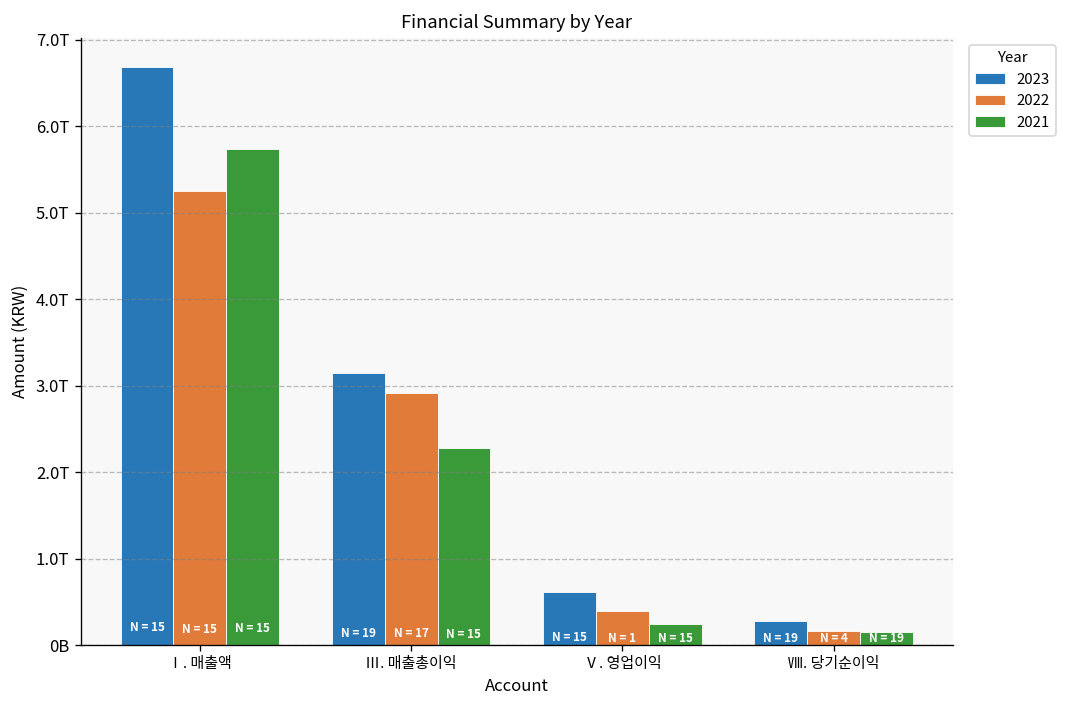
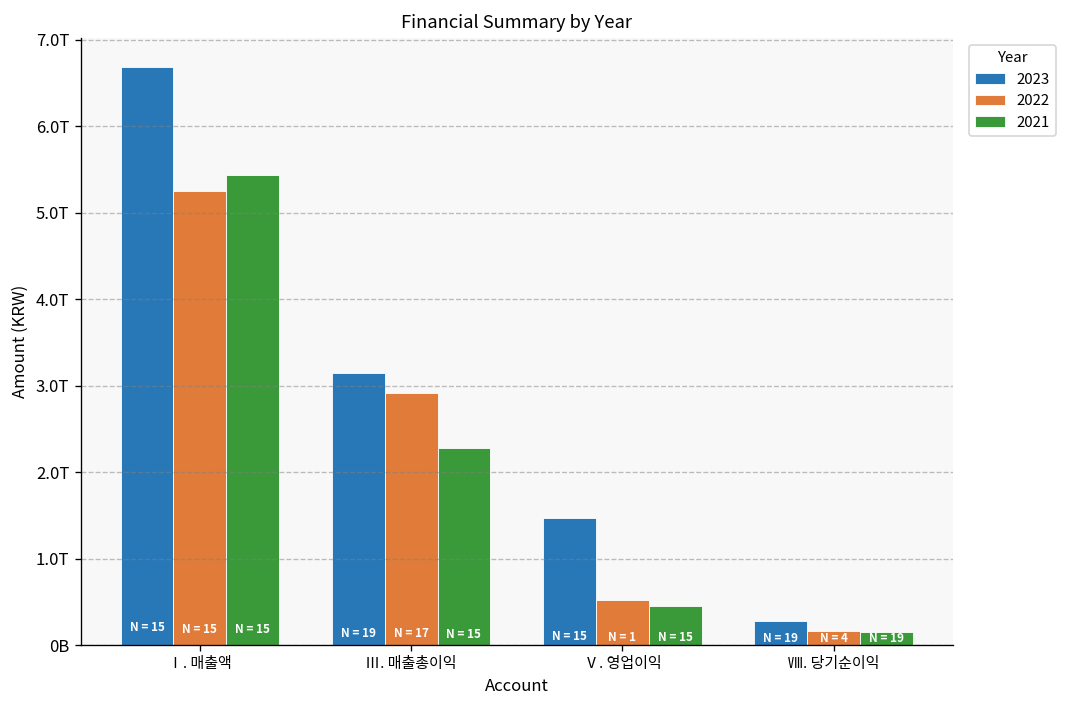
  {
    "2023": {
-     "Ⅴ. 영업이익": "0.6T"
+     "Ⅴ. 영업이익": "1.5T"
    },
    "2022": {
-     "Ⅴ. 영업이익": "0.4T"
+     "Ⅴ. 영업이익": "0.5T"
    },
    "2021": {
-     "Ⅰ. 매출액": "5.7T",
-     "Ⅴ. 영업이익": "0.2T"
+     "Ⅰ. 매출액": "5.4T",
+     "Ⅴ. 영업이익": "0.5T"
    }
  }
